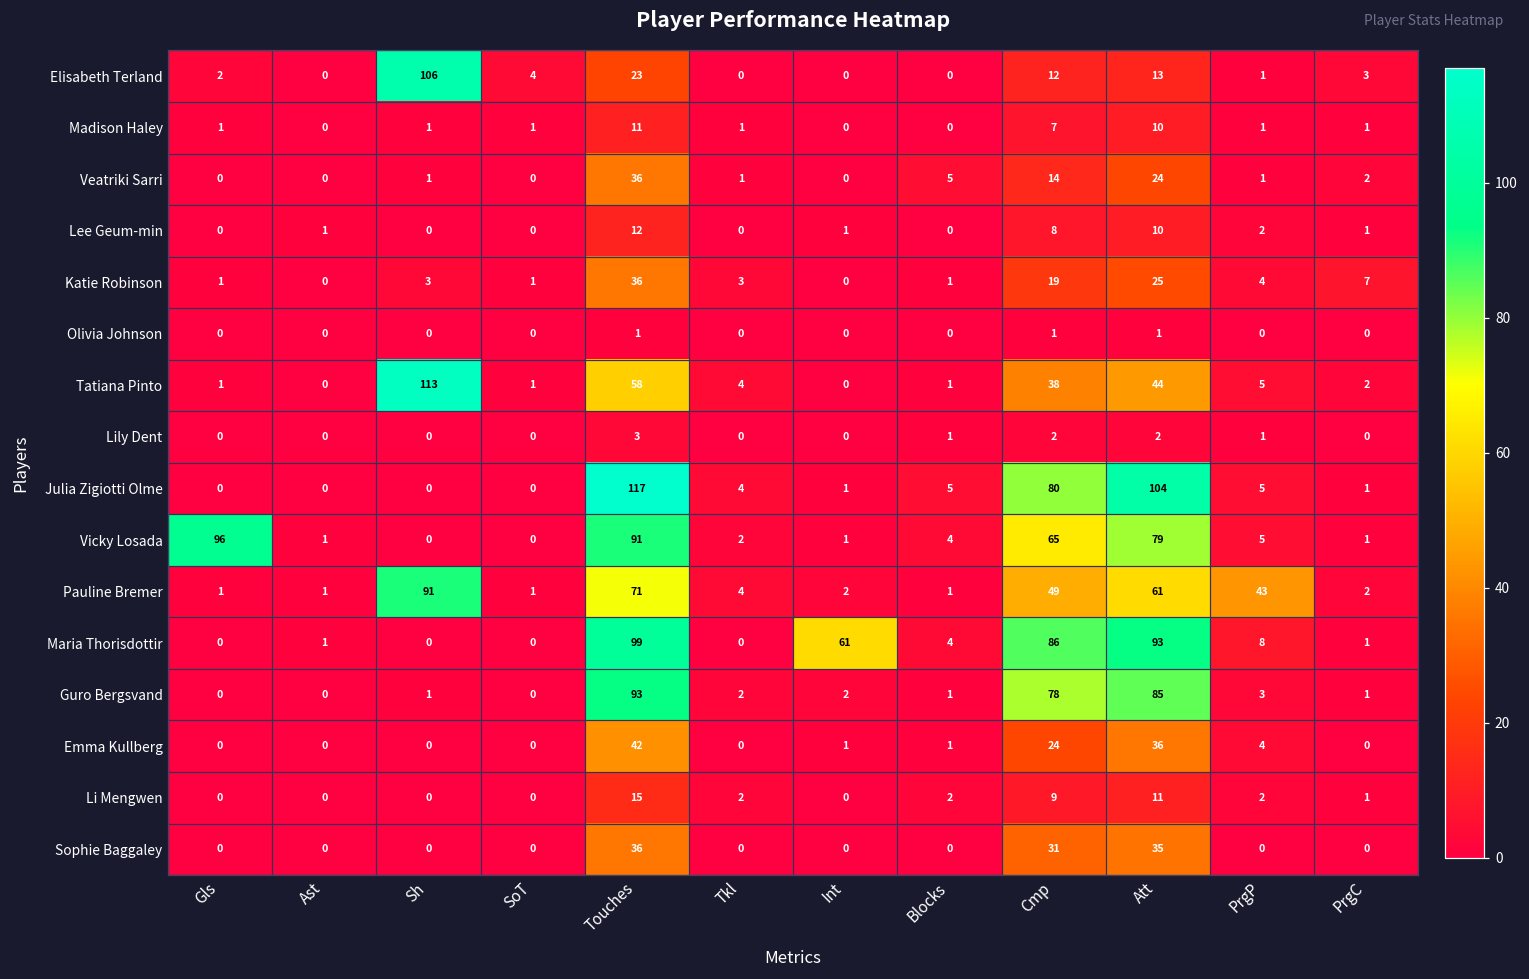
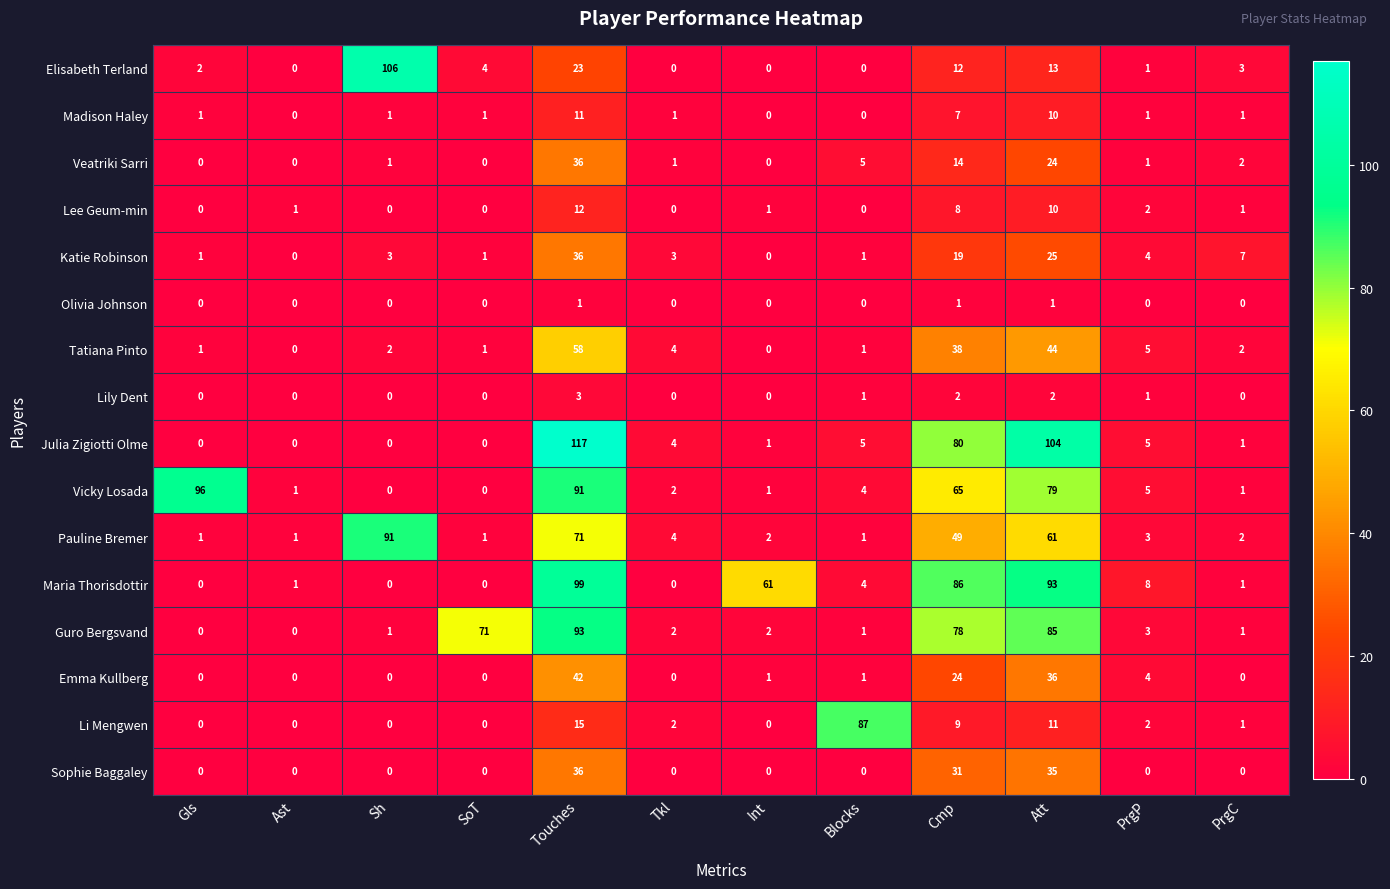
  {
    "Elisabeth Terland": {
      "Gls": 2,
      "Ast": 0,
      "Sh": 106,
      "SoT": 4,
      "Touches": 23,
      "Tkl": 0,
      "Int": 0,
      "Blocks": 0,
      "Cmp": 12,
      "Att": 13,
      "PrgP": 1,
      "PrgC": 3
    },
    "Madison Haley": {
      "Gls": 1,
      "Ast": 0,
      "Sh": 1,
      "SoT": 1,
      "Touches": 11,
      "Tkl": 1,
      "Int": 0,
      "Blocks": 0,
      "Cmp": 7,
      "Att": 10,
      "PrgP": 1,
      "PrgC": 1
    },
    "Veatriki Sarri": {
      "Gls": 0,
      "Ast": 0,
      "Sh": 1,
      "SoT": 0,
      "Touches": 36,
      "Tkl": 1,
      "Int": 0,
      "Blocks": 5,
      "Cmp": 14,
      "Att": 24,
      "PrgP": 1,
      "PrgC": 2
    },
    "Lee Geum-min": {
      "Gls": 0,
      "Ast": 1,
      "Sh": 0,
      "SoT": 0,
      "Touches": 12,
      "Tkl": 0,
      "Int": 1,
      "Blocks": 0,
      "Cmp": 8,
      "Att": 10,
      "PrgP": 2,
      "PrgC": 1
    },
    "Katie Robinson": {
      "Gls": 1,
      "Ast": 0,
      "Sh": 3,
      "SoT": 1,
      "Touches": 36,
      "Tkl": 3,
      "Int": 0,
      "Blocks": 1,
      "Cmp": 19,
      "Att": 25,
      "PrgP": 4,
      "PrgC": 7
    },
    "Olivia Johnson": {
      "Gls": 0,
      "Ast": 0,
      "Sh": 0,
      "SoT": 0,
      "Touches": 1,
      "Tkl": 0,
      "Int": 0,
      "Blocks": 0,
      "Cmp": 1,
      "Att": 1,
      "PrgP": 0,
      "PrgC": 0
    },
    "Tatiana Pinto": {
      "Gls": 1,
      "Ast": 0,
-     "Sh": 113,
+     "Sh": 2,
      "SoT": 1,
      "Touches": 58,
      "Tkl": 4,
      "Int": 0,
      "Blocks": 1,
      "Cmp": 38,
      "Att": 44,
      "PrgP": 5,
      "PrgC": 2
    },
    "Lily Dent": {
      "Gls": 0,
      "Ast": 0,
      "Sh": 0,
      "SoT": 0,
      "Touches": 3,
      "Tkl": 0,
      "Int": 0,
      "Blocks": 1,
      "Cmp": 2,
      "Att": 2,
      "PrgP": 1,
      "PrgC": 0
    },
    "Julia Zigiotti Olme": {
      "Gls": 0,
      "Ast": 0,
      "Sh": 0,
      "SoT": 0,
      "Touches": 117,
      "Tkl": 4,
      "Int": 1,
      "Blocks": 5,
      "Cmp": 80,
      "Att": 104,
      "PrgP": 5,
      "PrgC": 1
    },
    "Vicky Losada": {
      "Gls": 96,
      "Ast": 1,
      "Sh": 0,
      "SoT": 0,
      "Touches": 91,
      "Tkl": 2,
      "Int": 1,
      "Blocks": 4,
      "Cmp": 65,
      "Att": 79,
      "PrgP": 5,
      "PrgC": 1
    },
    "Pauline Bremer": {
      "Gls": 1,
      "Ast": 1,
      "Sh": 91,
      "SoT": 1,
      "Touches": 71,
      "Tkl": 4,
      "Int": 2,
      "Blocks": 1,
      "Cmp": 49,
      "Att": 61,
-     "PrgP": 43,
+     "PrgP": 3,
      "PrgC": 2
    },
    "Maria Thorisdottir": {
      "Gls": 0,
      "Ast": 1,
      "Sh": 0,
      "SoT": 0,
      "Touches": 99,
      "Tkl": 0,
      "Int": 61,
      "Blocks": 4,
      "Cmp": 86,
      "Att": 93,
      "PrgP": 8,
      "PrgC": 1
    },
    "Guro Bergsvand": {
      "Gls": 0,
      "Ast": 0,
      "Sh": 1,
-     "SoT": 0,
+     "SoT": 71,
      "Touches": 93,
      "Tkl": 2,
      "Int": 2,
      "Blocks": 1,
      "Cmp": 78,
      "Att": 85,
      "PrgP": 3,
      "PrgC": 1
    },
    "Emma Kullberg": {
      "Gls": 0,
      "Ast": 0,
      "Sh": 0,
      "SoT": 0,
      "Touches": 42,
      "Tkl": 0,
      "Int": 1,
      "Blocks": 1,
      "Cmp": 24,
      "Att": 36,
      "PrgP": 4,
      "PrgC": 0
    },
    "Li Mengwen": {
      "Gls": 0,
      "Ast": 0,
      "Sh": 0,
      "SoT": 0,
      "Touches": 15,
      "Tkl": 2,
      "Int": 0,
-     "Blocks": 2,
+     "Blocks": 87,
      "Cmp": 9,
      "Att": 11,
      "PrgP": 2,
      "PrgC": 1
    },
    "Sophie Baggaley": {
      "Gls": 0,
      "Ast": 0,
      "Sh": 0,
      "SoT": 0,
      "Touches": 36,
      "Tkl": 0,
      "Int": 0,
      "Blocks": 0,
      "Cmp": 31,
      "Att": 35,
      "PrgP": 0,
      "PrgC": 0
    }
  }
